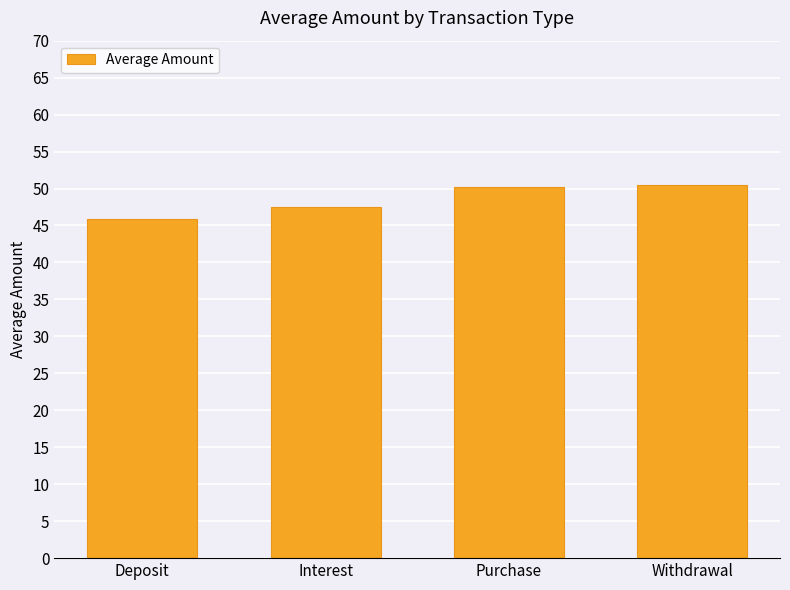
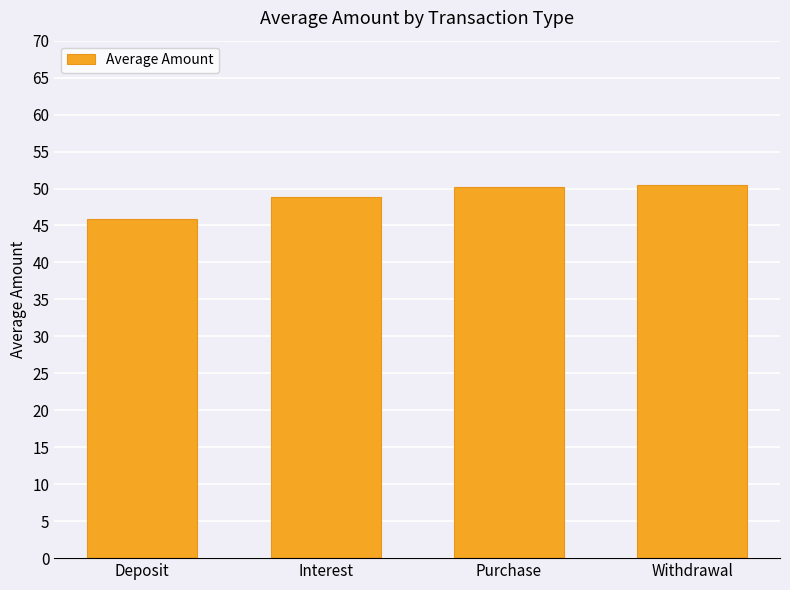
  {
    "Deposit": 46,
-   "Interest": 47,
+   "Interest": 49,
    "Purchase": 50,
    "Withdrawal": 50
  }
